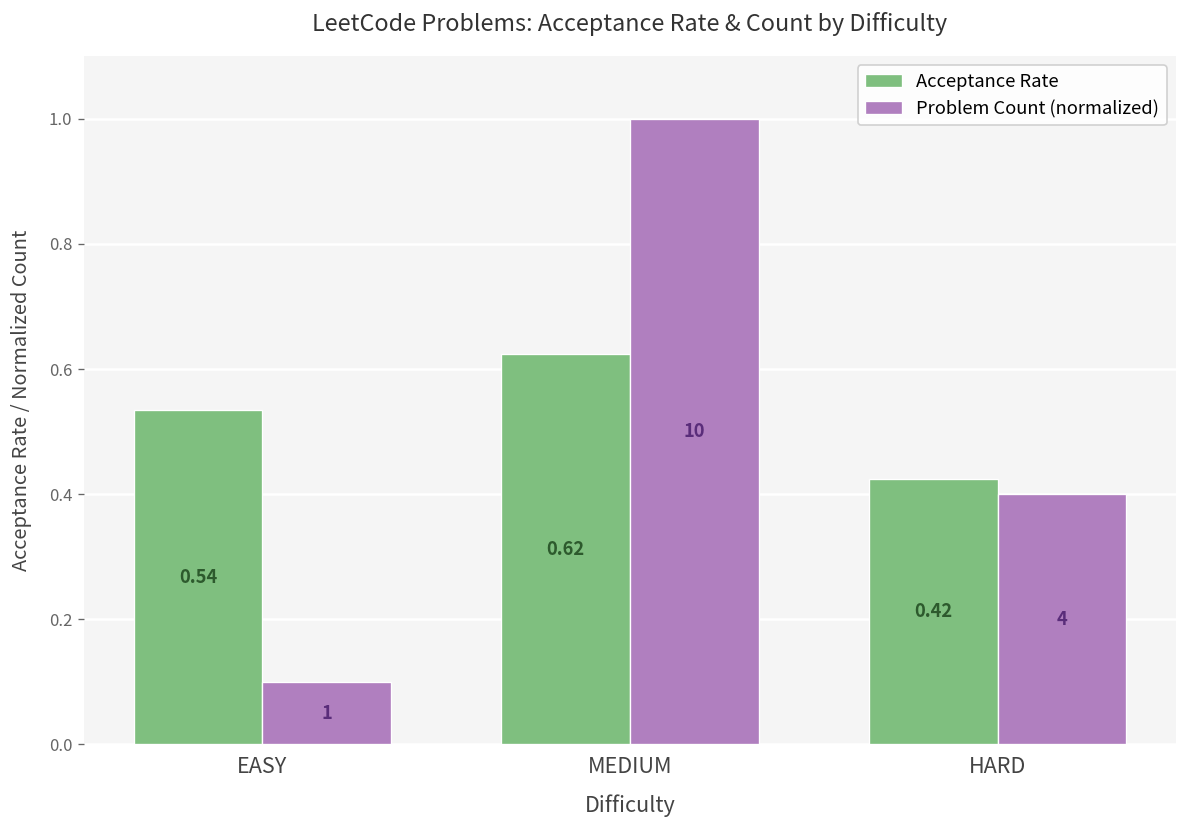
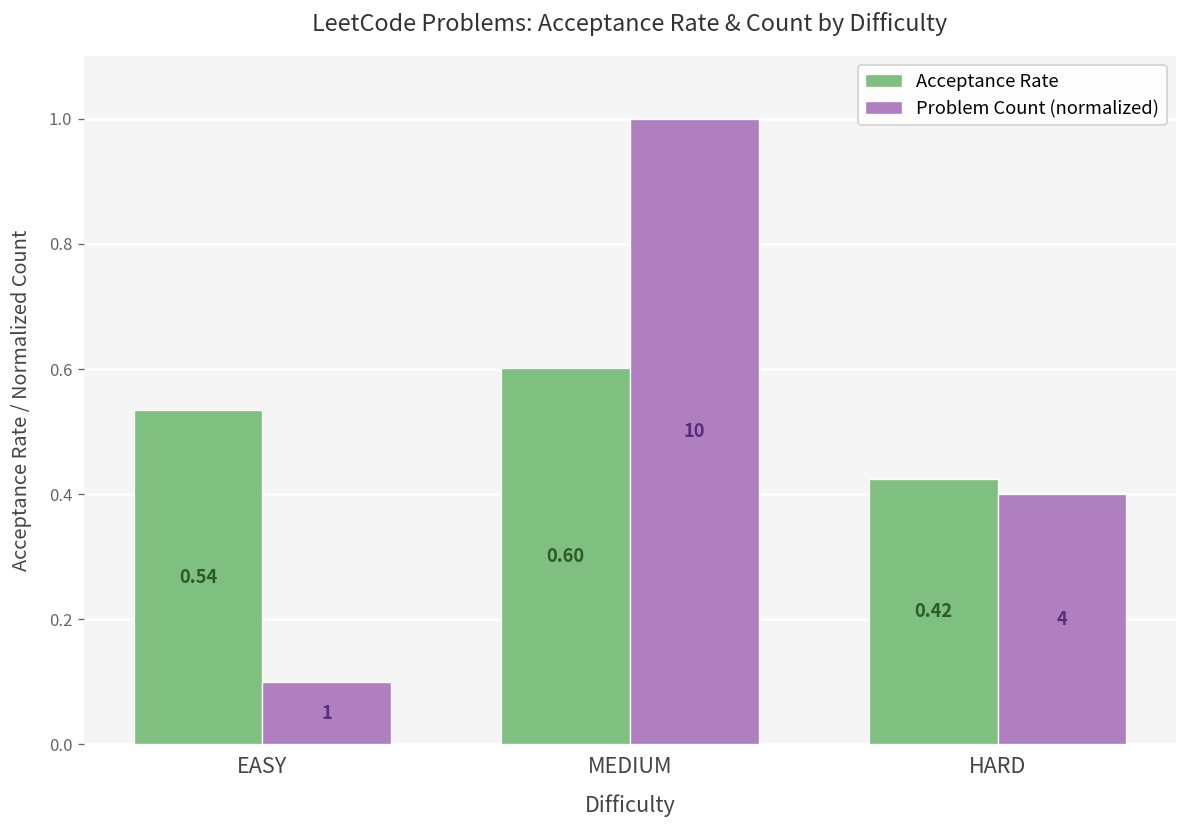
  {
    "Acceptance Rate": {
      "EASY": 0.54,
-     "MEDIUM": 0.62,
+     "MEDIUM": 0.60,
      "HARD": 0.42
    }
  }
